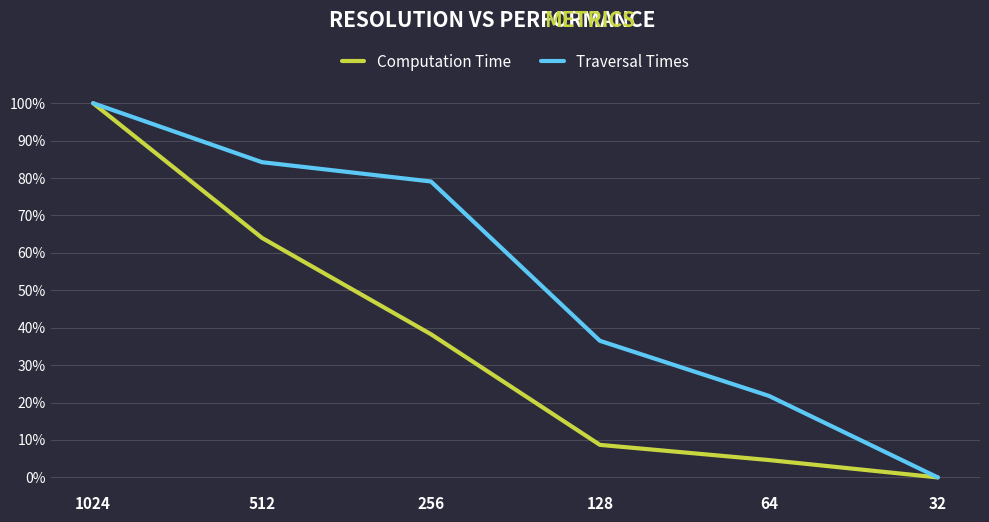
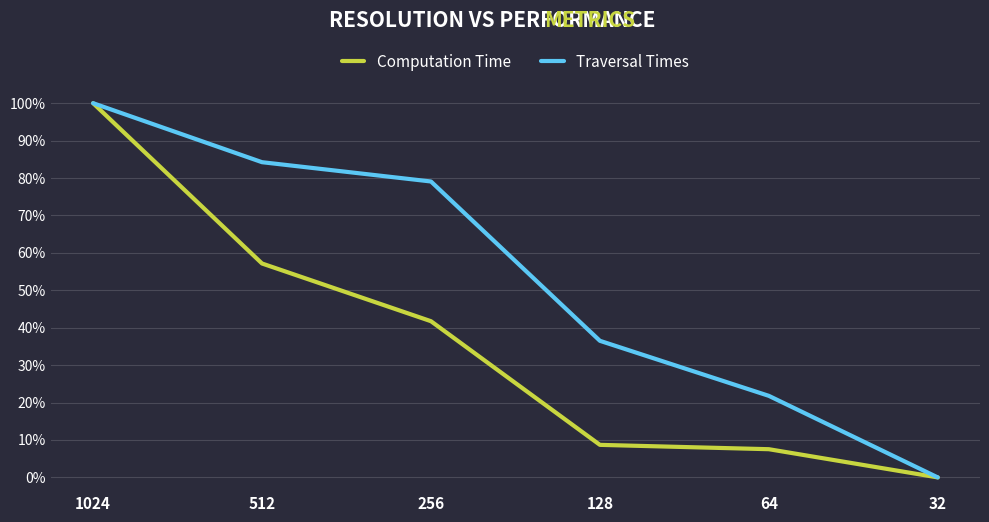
  {
    "Computation Time": {
-     "512": "64%",
-     "256": "38%",
+     "512": "57%",
+     "256": "42%",
      "128": "9%",
-     "64": "5%"
+     "64": "8%"
    },
    "Traversal Times": {
      "512": "84%",
      "256": "79%",
      "128": "37%",
      "64": "22%"
    }
  }
